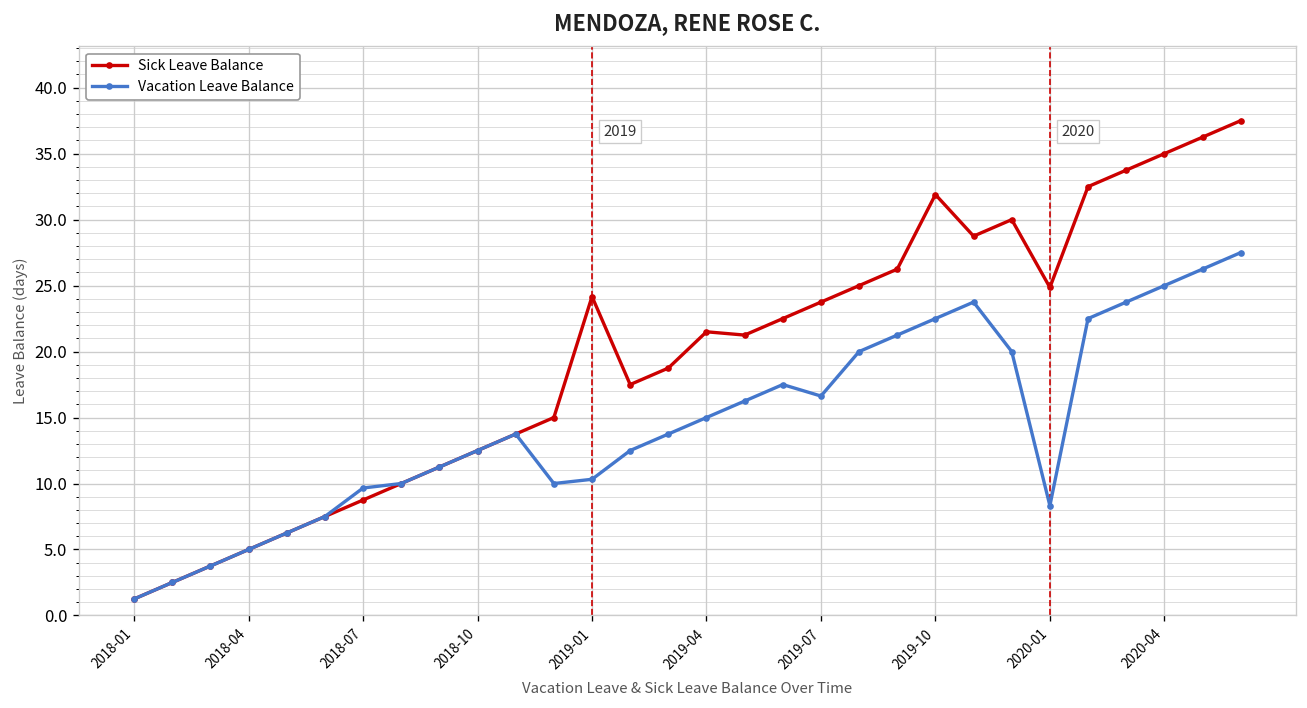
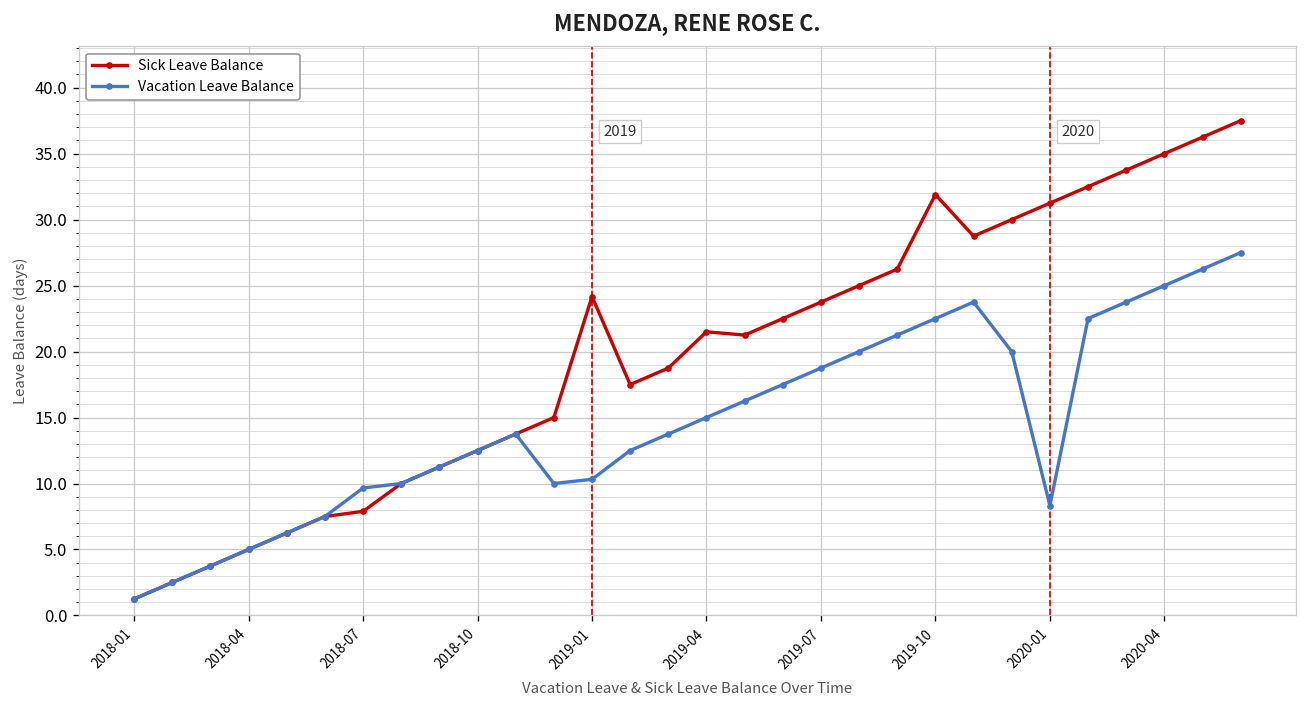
  {
    "Sick Leave Balance": {
-     "2018-07": 8.8,
+     "2018-07": 7.9,
      "2019-01": 24.2,
      "2019-04": 21.5,
      "2019-07": 23.8,
      "2019-10": 31.9,
-     "2020-01": 24.9,
+     "2020-01": 31.3,
      "2020-04": 35.0
    },
    "Vacation Leave Balance": {
      "2018-07": 9.7,
      "2019-01": 10.3,
      "2019-04": 15.0,
-     "2019-07": 16.6,
+     "2019-07": 18.8,
      "2019-10": 22.5,
      "2020-01": 8.3,
      "2020-04": 25.0
    }
  }
